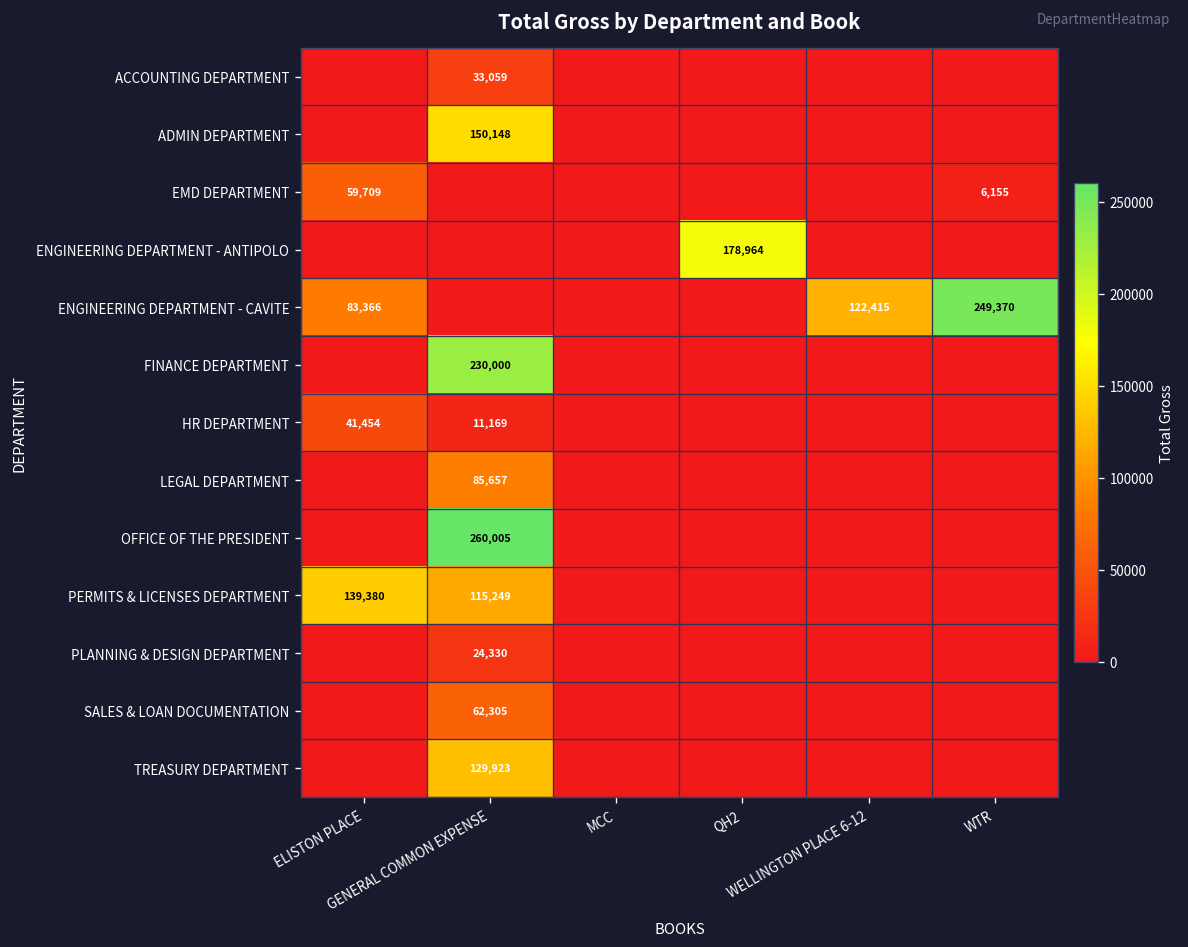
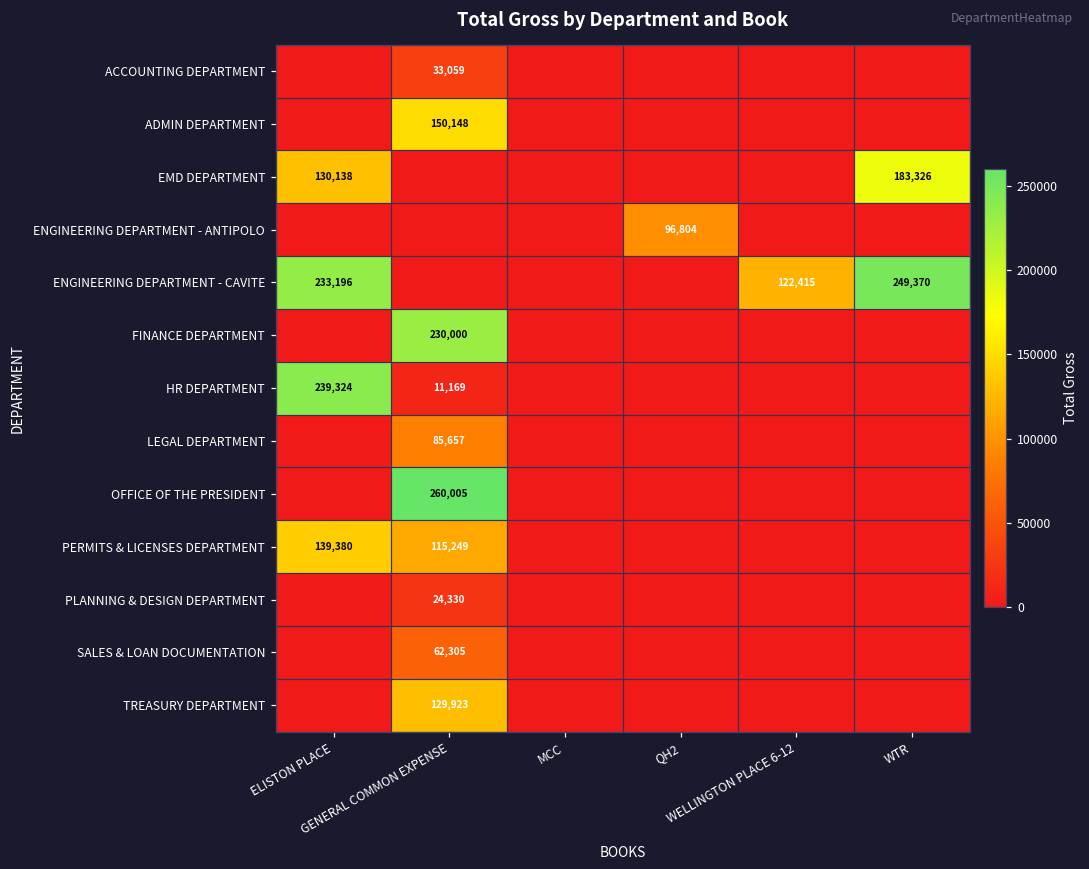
  {
    "ACCOUNTING DEPARTMENT": {
      "GENERAL COMMON EXPENSE": "33,059"
    },
    "ADMIN DEPARTMENT": {
      "GENERAL COMMON EXPENSE": "150,148"
    },
    "EMD DEPARTMENT": {
-     "ELISTON PLACE": "59,709",
-     "WTR": "6,155"
+     "ELISTON PLACE": "130,138",
+     "WTR": "183,326"
    },
    "ENGINEERING DEPARTMENT - ANTIPOLO": {
-     "QH2": "178,964"
+     "QH2": "96,804"
    },
    "ENGINEERING DEPARTMENT - CAVITE": {
-     "ELISTON PLACE": "83,366",
+     "ELISTON PLACE": "233,196",
      "WELLINGTON PLACE 6-12": "122,415",
      "WTR": "249,370"
    },
    "FINANCE DEPARTMENT": {
      "GENERAL COMMON EXPENSE": "230,000"
    },
    "HR DEPARTMENT": {
-     "ELISTON PLACE": "41,454",
+     "ELISTON PLACE": "239,324",
      "GENERAL COMMON EXPENSE": "11,169"
    },
    "LEGAL DEPARTMENT": {
      "GENERAL COMMON EXPENSE": "85,657"
    },
    "OFFICE OF THE PRESIDENT": {
      "GENERAL COMMON EXPENSE": "260,005"
    },
    "PERMITS & LICENSES DEPARTMENT": {
      "ELISTON PLACE": "139,380",
      "GENERAL COMMON EXPENSE": "115,249"
    },
    "PLANNING & DESIGN DEPARTMENT": {
      "GENERAL COMMON EXPENSE": "24,330"
    },
    "SALES & LOAN DOCUMENTATION": {
      "GENERAL COMMON EXPENSE": "62,305"
    },
    "TREASURY DEPARTMENT": {
      "GENERAL COMMON EXPENSE": "129,923"
    }
  }
